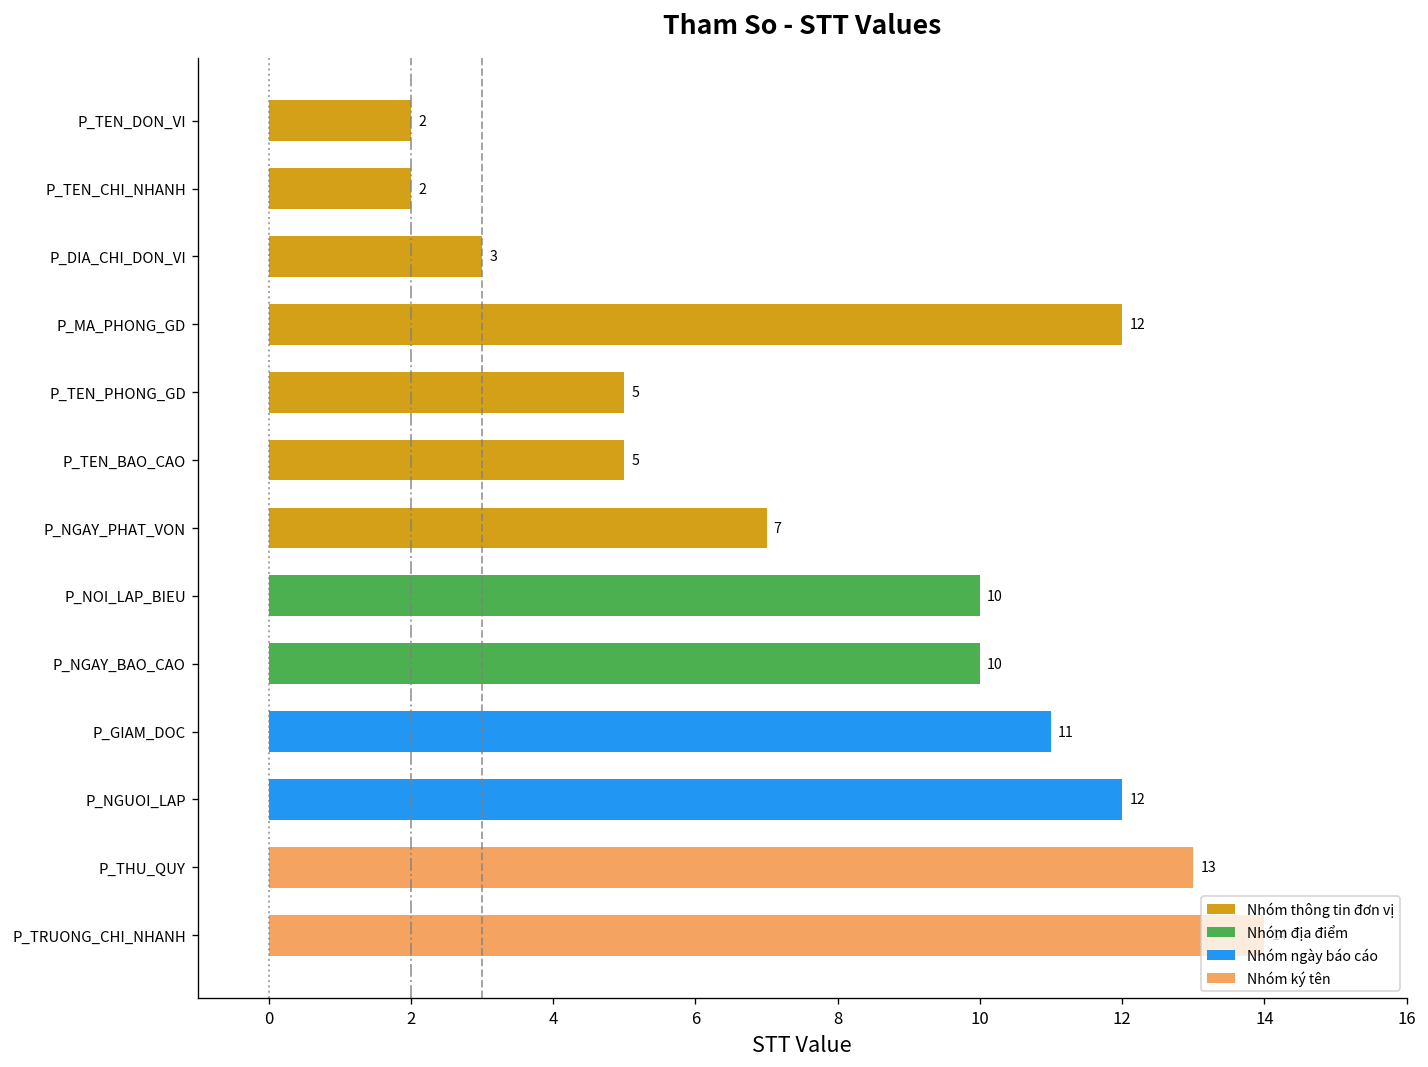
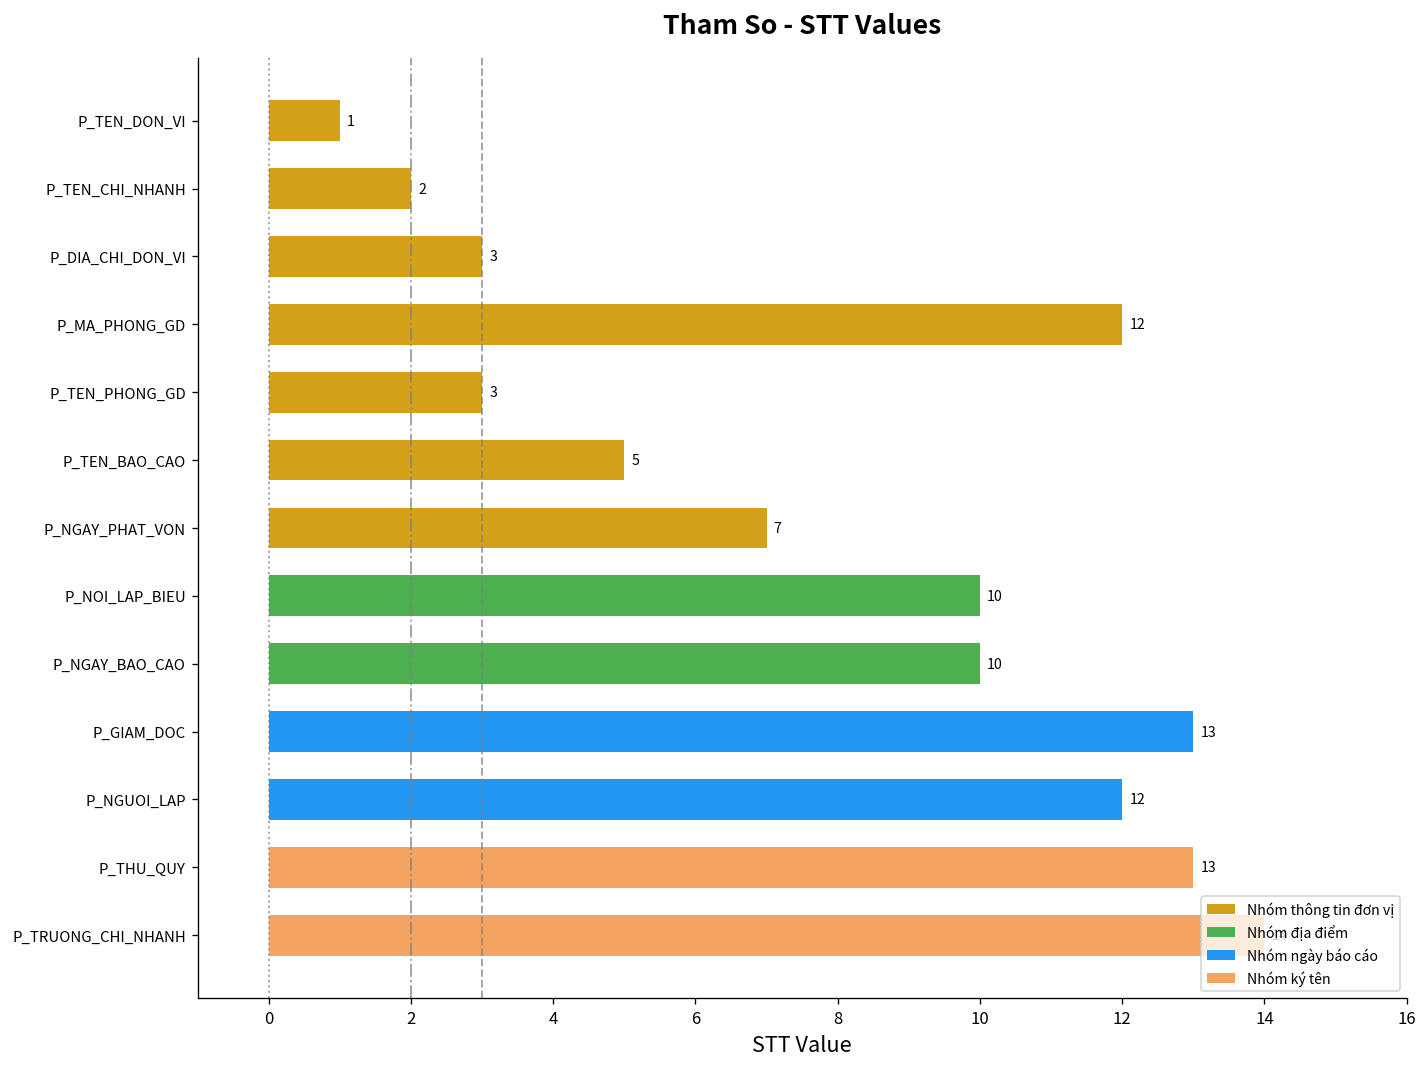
  {
-   "P_TEN_DON_VI": 2,
+   "P_TEN_DON_VI": 1,
    "P_TEN_CHI_NHANH": 2,
    "P_DIA_CHI_DON_VI": 3,
    "P_MA_PHONG_GD": 12,
-   "P_TEN_PHONG_GD": 5,
+   "P_TEN_PHONG_GD": 3,
    "P_TEN_BAO_CAO": 5,
    "P_NGAY_PHAT_VON": 7,
    "P_NOI_LAP_BIEU": 10,
    "P_NGAY_BAO_CAO": 10,
-   "P_GIAM_DOC": 11,
+   "P_GIAM_DOC": 13,
    "P_NGUOI_LAP": 12,
    "P_THU_QUY": 13
  }
